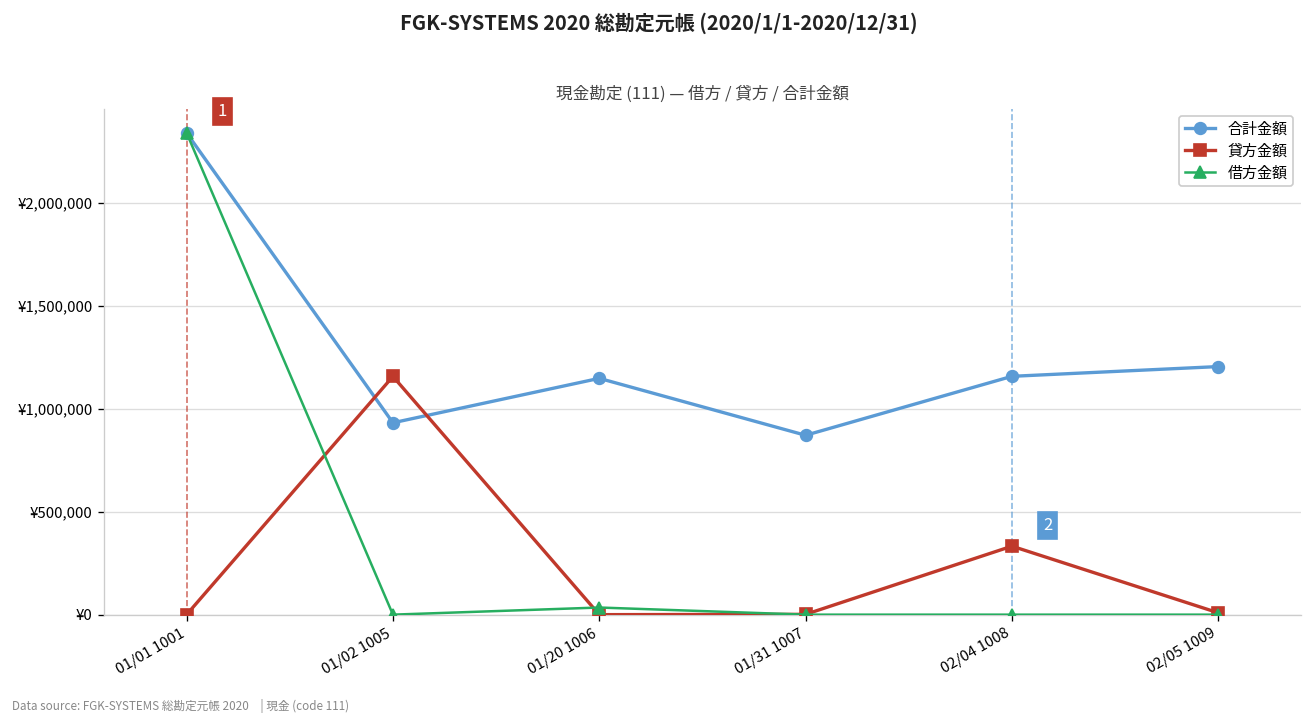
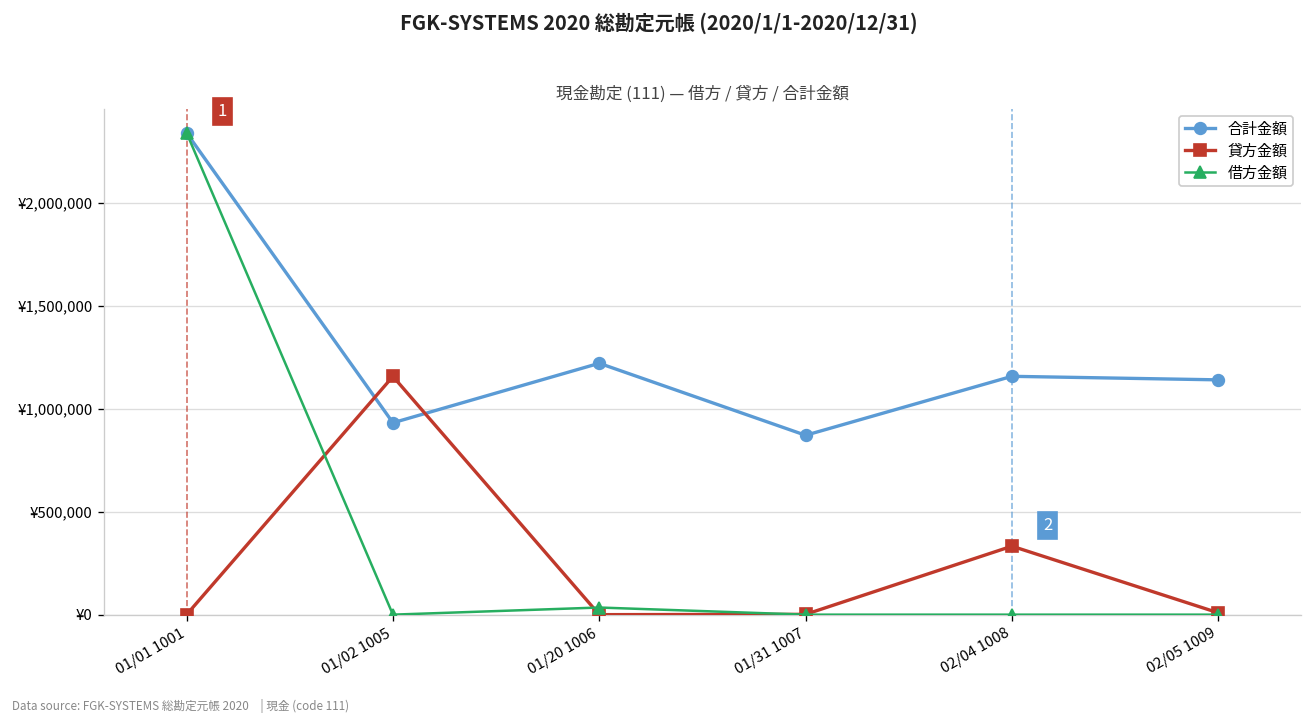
  {
    "合計金額": {
      "01/02 1005": "¥930,000",
-     "01/20 1006": "¥1,150,000",
+     "01/20 1006": "¥1,220,000",
      "01/31 1007": "¥870,000",
      "02/04 1008": "¥1,160,000",
-     "02/05 1009": "¥1,200,000"
+     "02/05 1009": "¥1,140,000"
    },
    "貸方金額": {
      "01/01 1001": "¥0",
      "01/02 1005": "¥1,160,000",
      "01/20 1006": "¥0",
      "02/04 1008": "¥330,000"
    },
    "借方金額": {
      "01/02 1005": "¥0",
      "01/20 1006": "¥30,000",
      "02/04 1008": "¥0"
    }
  }
